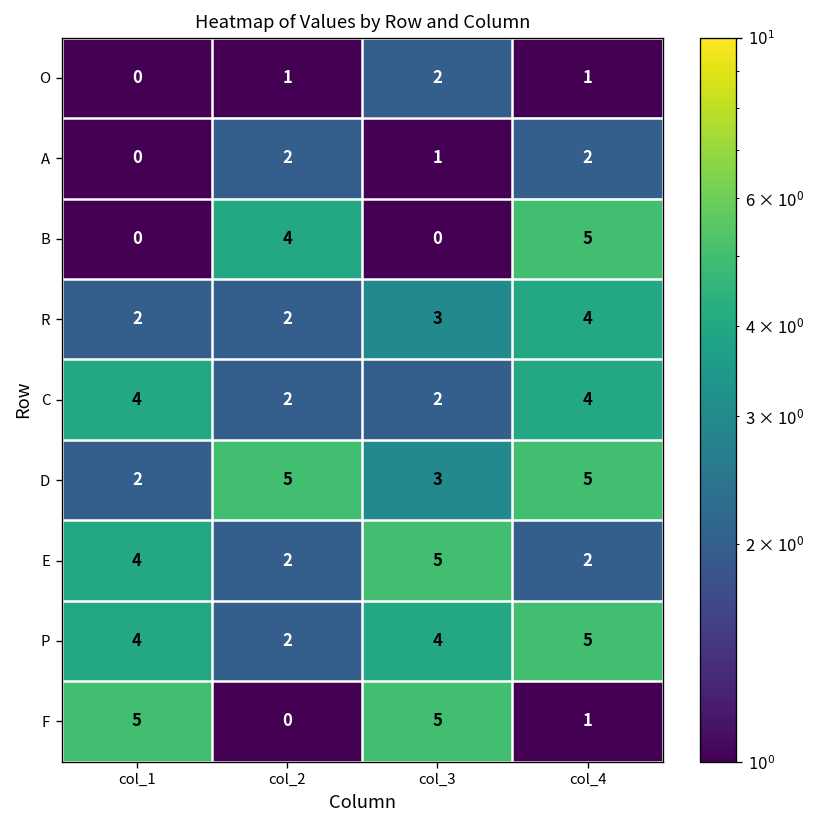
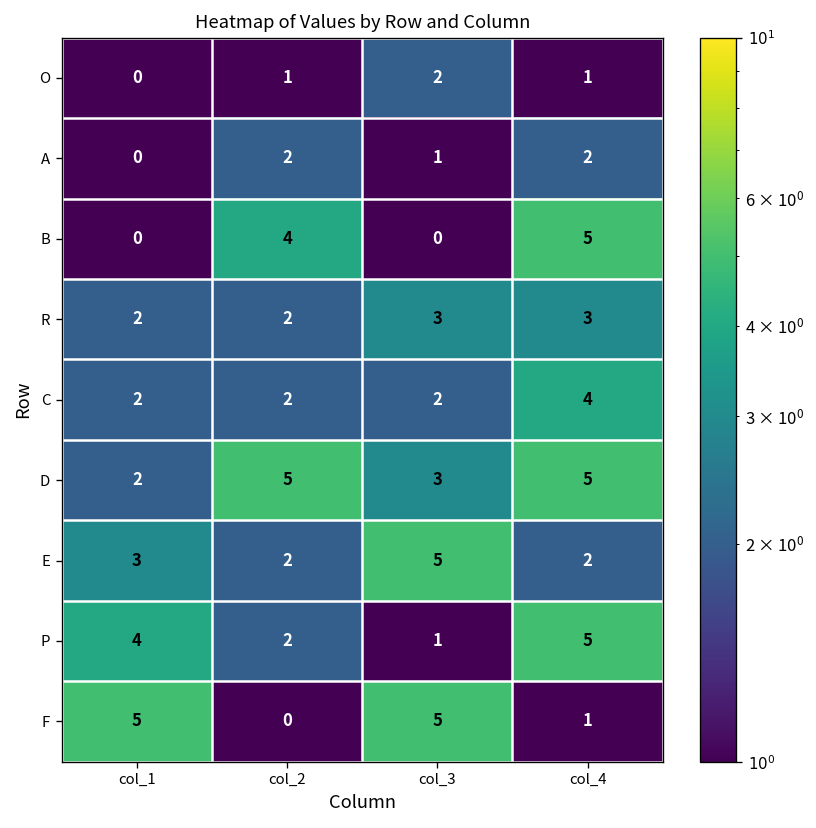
  {
    "O": {
      "col_1": 0,
      "col_2": 1,
      "col_3": 2,
      "col_4": 1
    },
    "A": {
      "col_1": 0,
      "col_2": 2,
      "col_3": 1,
      "col_4": 2
    },
    "B": {
      "col_1": 0,
      "col_2": 4,
      "col_3": 0,
      "col_4": 5
    },
    "R": {
      "col_1": 2,
      "col_2": 2,
      "col_3": 3,
-     "col_4": 4
+     "col_4": 3
    },
    "C": {
-     "col_1": 4,
+     "col_1": 2,
      "col_2": 2,
      "col_3": 2,
      "col_4": 4
    },
    "D": {
      "col_1": 2,
      "col_2": 5,
      "col_3": 3,
      "col_4": 5
    },
    "E": {
-     "col_1": 4,
+     "col_1": 3,
      "col_2": 2,
      "col_3": 5,
      "col_4": 2
    },
    "P": {
      "col_1": 4,
      "col_2": 2,
-     "col_3": 4,
+     "col_3": 1,
      "col_4": 5
    },
    "F": {
      "col_1": 5,
      "col_2": 0,
      "col_3": 5,
      "col_4": 1
    }
  }
